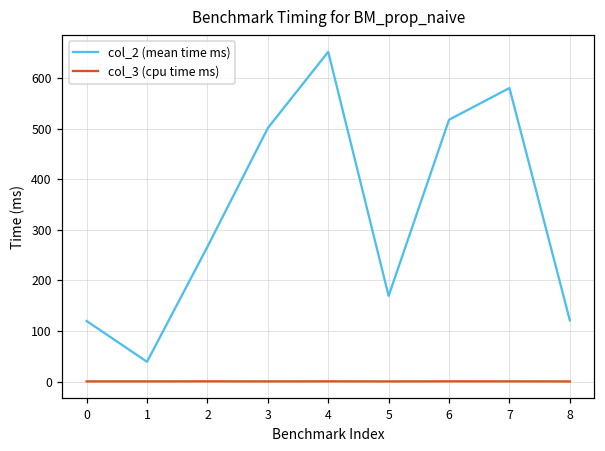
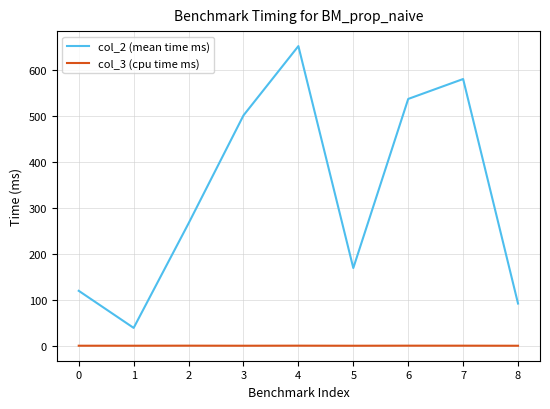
  {
    "col_2 (mean time ms)": {
      "0": 120,
      "1": 40,
      "2": 270,
      "3": 500,
      "4": 650,
      "5": 170,
-     "6": 520,
+     "6": 540,
      "7": 580,
-     "8": 120
+     "8": 90
    },
    "col_3 (cpu time ms)": {
      "0": 0,
      "1": 0,
      "2": 0,
      "3": 0,
      "4": 0,
      "5": 0,
      "6": 0,
      "7": 0,
      "8": 0
    }
  }
